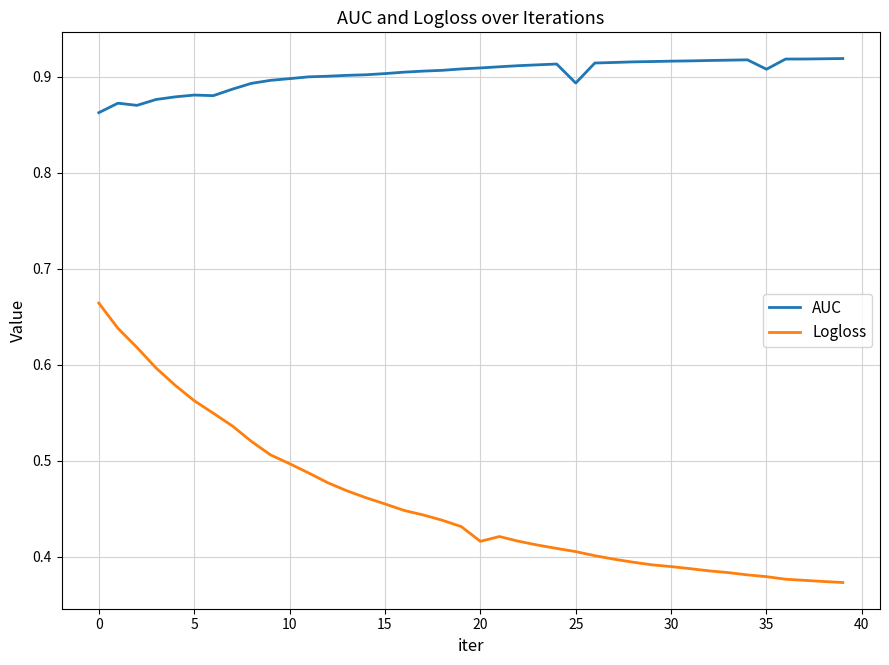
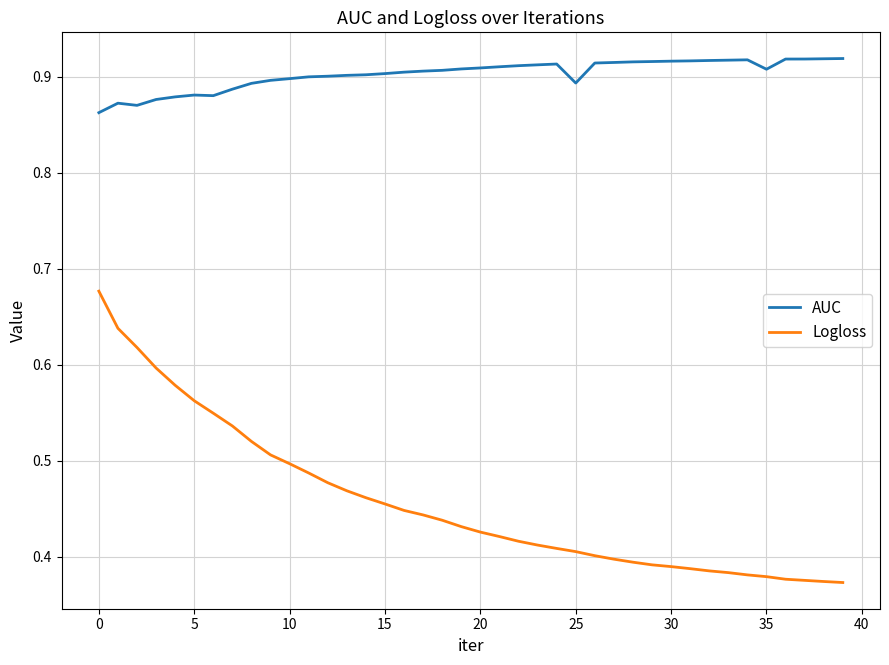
  {
    "AUC": {
      "0": 0.86,
      "5": 0.88,
      "10": 0.90,
      "15": 0.90,
      "20": 0.91,
      "25": 0.89,
      "30": 0.92,
      "35": 0.91
    },
    "Logloss": {
-     "0": 0.66,
+     "0": 0.68,
      "5": 0.56,
      "10": 0.50,
      "15": 0.46,
-     "20": 0.42,
+     "20": 0.43,
      "25": 0.41,
      "30": 0.39,
      "35": 0.38
    }
  }
